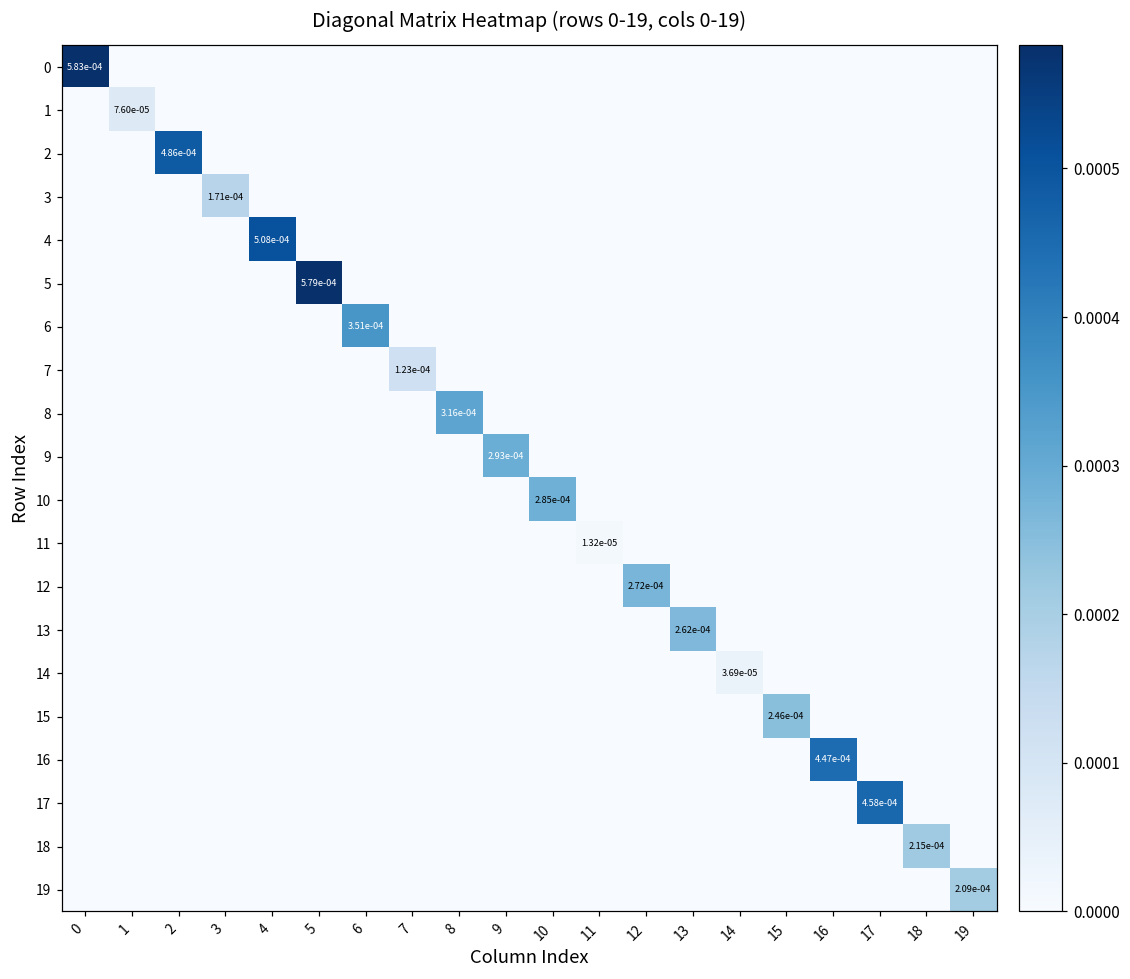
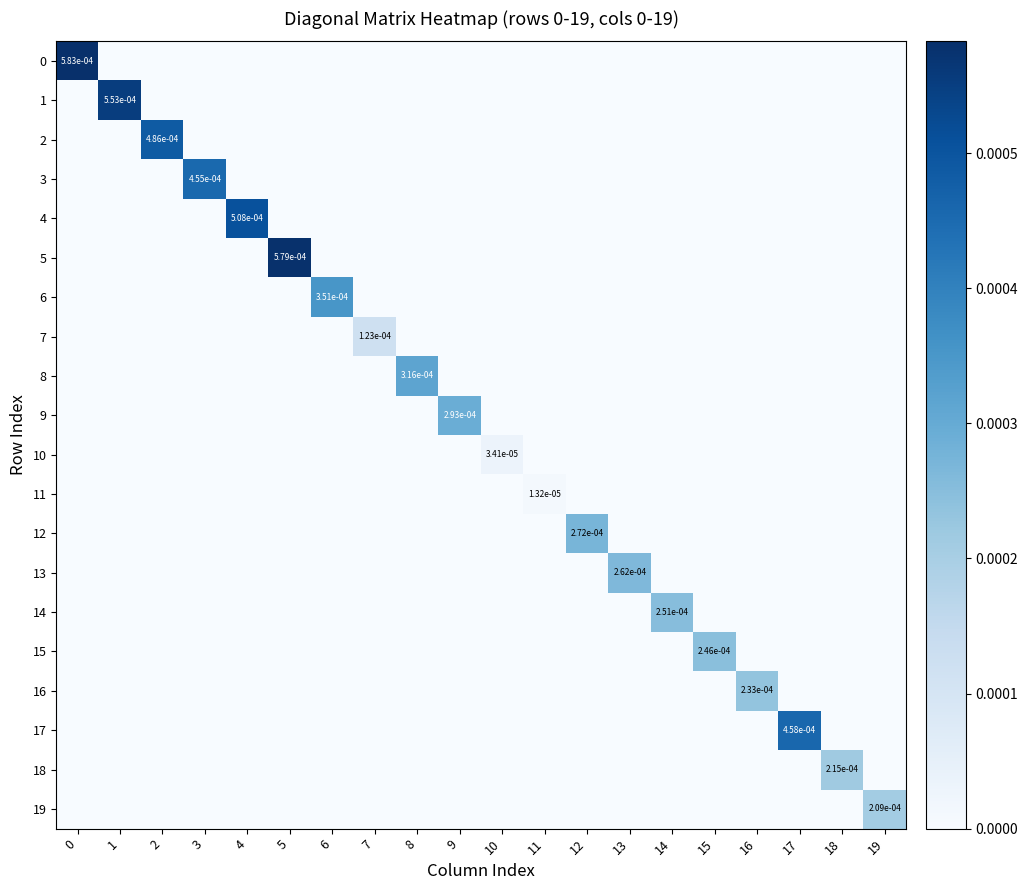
  {
    "0": {
      "0": "5.83e-04"
    },
    "1": {
-     "1": "7.60e-05"
+     "1": "5.53e-04"
    },
    "2": {
      "2": "4.86e-04"
    },
    "3": {
-     "3": "1.71e-04"
+     "3": "4.55e-04"
    },
    "4": {
      "4": "5.08e-04"
    },
    "5": {
      "5": "5.79e-04"
    },
    "6": {
      "6": "3.51e-04"
    },
    "7": {
      "7": "1.23e-04"
    },
    "8": {
      "8": "3.16e-04"
    },
    "9": {
      "9": "2.93e-04"
    },
    "10": {
-     "10": "2.85e-04"
+     "10": "3.41e-05"
    },
    "11": {
      "11": "1.32e-05"
    },
    "12": {
      "12": "2.72e-04"
    },
    "13": {
      "13": "2.62e-04"
    },
    "14": {
-     "14": "3.69e-05"
+     "14": "2.51e-04"
    },
    "15": {
      "15": "2.46e-04"
    },
    "16": {
-     "16": "4.47e-04"
+     "16": "2.33e-04"
    },
    "17": {
      "17": "4.58e-04"
    },
    "18": {
      "18": "2.15e-04"
    },
    "19": {
      "19": "2.09e-04"
    }
  }
